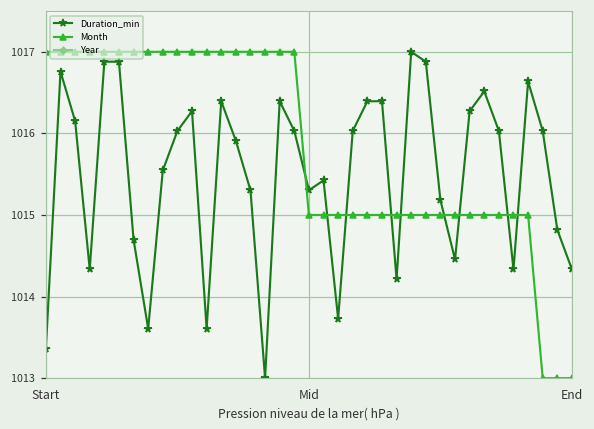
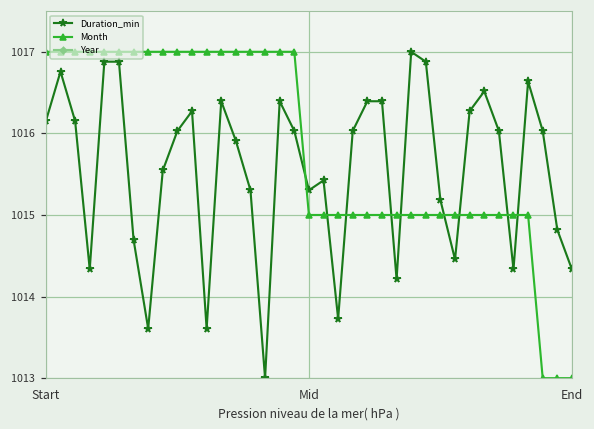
  {
    "Duration_min": {
-     "Start": 1013.4,
+     "Start": 1016.2,
      "Mid": 1015.3,
      "End": 1014.3
    },
    "Month": {
      "Start": 1017.0,
      "Mid": 1015.0,
      "End": 1013.0
    }
  }
